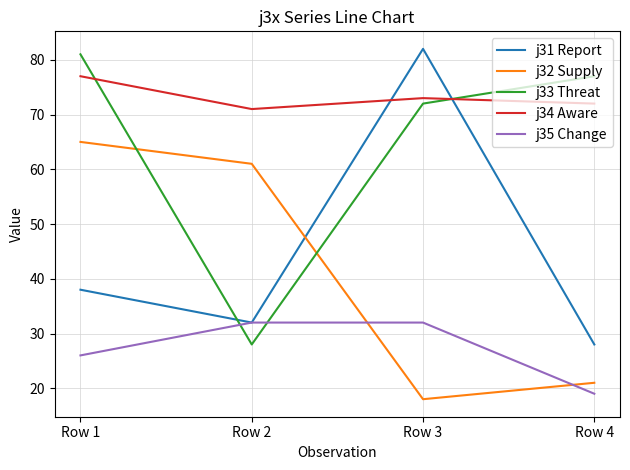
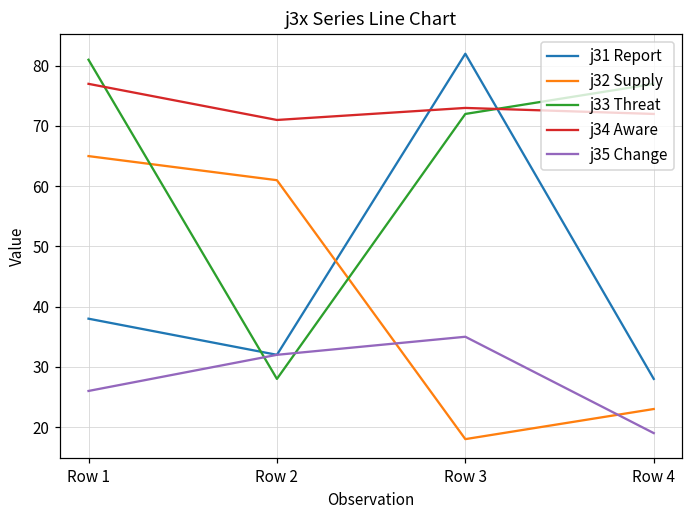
  {
    "j31 Report": {
      "Row 1": 38,
      "Row 3": 82,
      "Row 4": 28
    },
    "j32 Supply": {
      "Row 1": 65,
      "Row 2": 61,
      "Row 3": 18,
-     "Row 4": 21
+     "Row 4": 23
    },
    "j33 Threat": {
      "Row 1": 81,
      "Row 2": 28,
      "Row 3": 72
    },
    "j34 Aware": {
      "Row 1": 77,
      "Row 2": 71,
      "Row 3": 73
    },
    "j35 Change": {
      "Row 1": 26,
-     "Row 3": 32,
+     "Row 3": 35,
      "Row 4": 19
    }
  }
